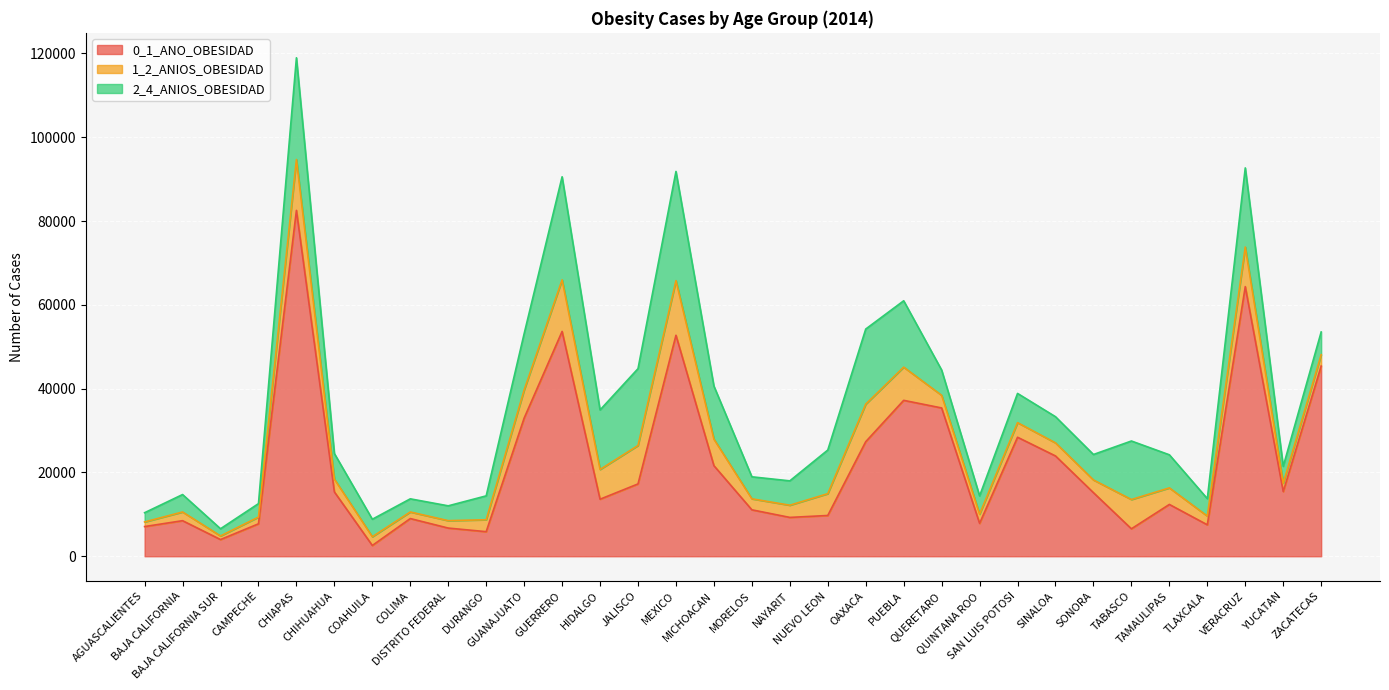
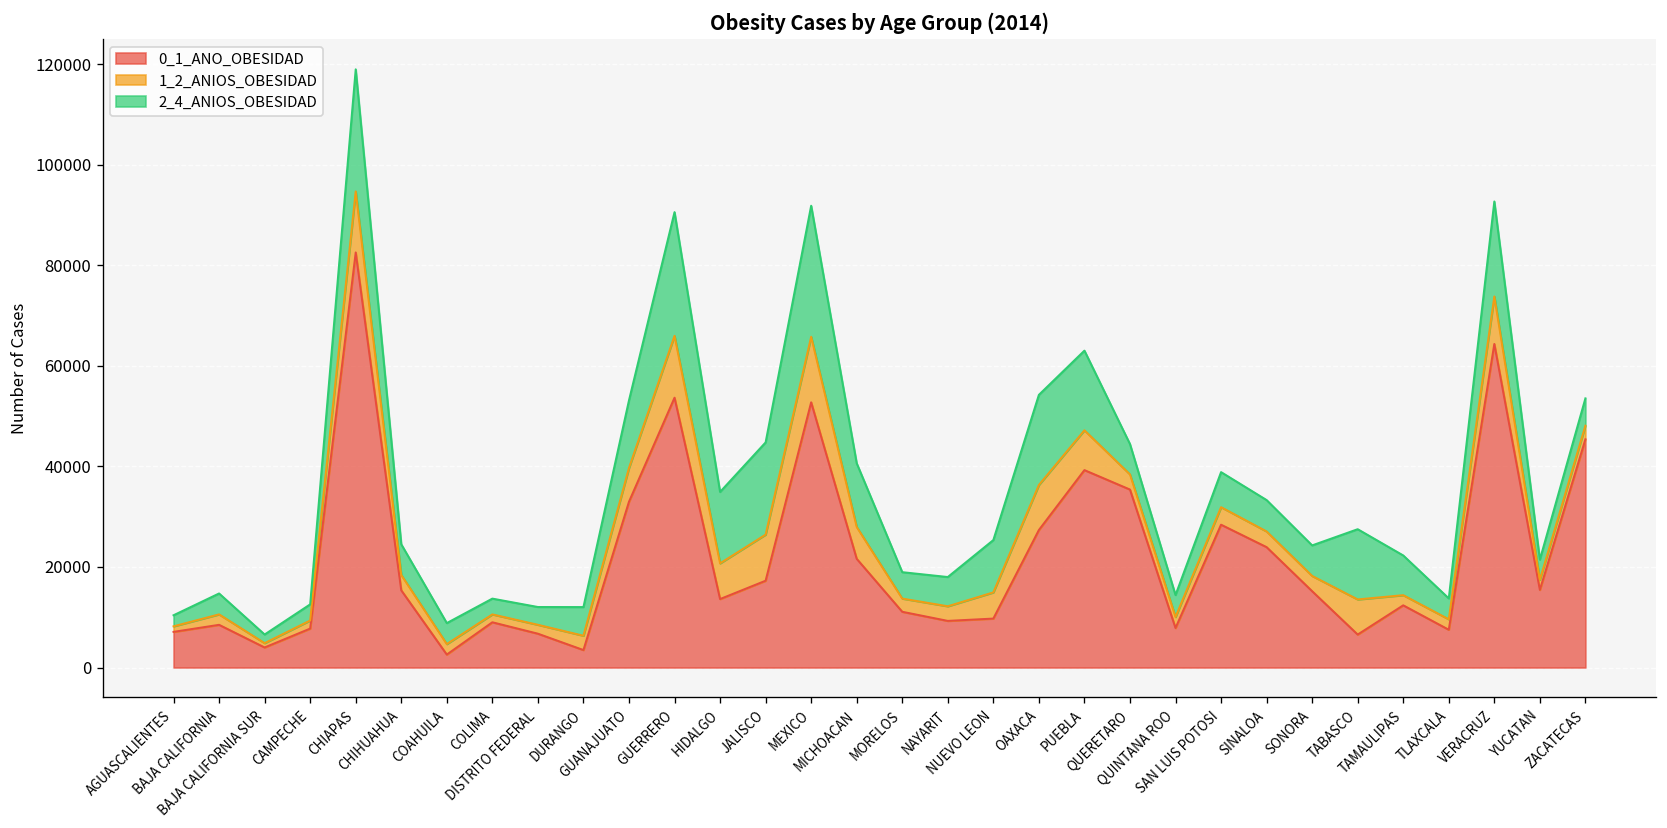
  {
    "0_1_ANO_OBESIDAD": {
      "AGUASCALIENTES": 7000,
      "BAJA CALIFORNIA": 8000,
      "BAJA CALIFORNIA SUR": 4000,
      "CAMPECHE": 8000,
      "CHIAPAS": 83000,
      "CHIHUAHUA": 15000,
      "COAHUILA": 3000,
      "COLIMA": 9000,
      "DISTRITO FEDERAL": 7000,
-     "DURANGO": 6000,
+     "DURANGO": 3000,
      "GUANAJUATO": 33000,
      "GUERRERO": 54000,
      "HIDALGO": 14000,
      "JALISCO": 17000,
      "MEXICO": 53000,
      "MICHOACAN": 22000,
      "MORELOS": 11000,
      "NAYARIT": 9000,
      "NUEVO LEON": 10000,
      "OAXACA": 27000,
-     "PUEBLA": 37000,
+     "PUEBLA": 39000,
      "QUERETARO": 35000,
      "QUINTANA ROO": 8000,
      "SAN LUIS POTOSI": 28000,
      "SINALOA": 24000,
      "SONORA": 15000,
      "TABASCO": 7000,
      "TAMAULIPAS": 12000,
      "TLAXCALA": 8000,
      "VERACRUZ": 64000,
      "YUCATAN": 15000,
      "ZACATECAS": 45000
    },
    "1_2_ANIOS_OBESIDAD": {
      "AGUASCALIENTES": 1000,
      "BAJA CALIFORNIA": 2000,
      "BAJA CALIFORNIA SUR": 1000,
      "CAMPECHE": 2000,
      "CHIAPAS": 12000,
      "CHIHUAHUA": 3000,
      "COAHUILA": 2000,
      "COLIMA": 2000,
      "DISTRITO FEDERAL": 2000,
      "DURANGO": 3000,
      "GUANAJUATO": 7000,
      "GUERRERO": 12000,
      "HIDALGO": 7000,
      "JALISCO": 9000,
      "MEXICO": 13000,
      "MICHOACAN": 6000,
      "MORELOS": 3000,
      "NAYARIT": 3000,
      "NUEVO LEON": 5000,
      "OAXACA": 9000,
      "PUEBLA": 8000,
      "QUERETARO": 3000,
      "QUINTANA ROO": 2000,
      "SAN LUIS POTOSI": 3000,
      "SINALOA": 3000,
      "SONORA": 3000,
      "TABASCO": 7000,
-     "TAMAULIPAS": 4000,
+     "TAMAULIPAS": 2000,
      "TLAXCALA": 2000,
      "VERACRUZ": 9000,
      "YUCATAN": 2000,
      "ZACATECAS": 3000
    },
    "2_4_ANIOS_OBESIDAD": {
      "AGUASCALIENTES": 2000,
      "BAJA CALIFORNIA": 4000,
      "BAJA CALIFORNIA SUR": 2000,
      "CAMPECHE": 3000,
      "CHIAPAS": 24000,
      "CHIHUAHUA": 6000,
      "COAHUILA": 4000,
      "COLIMA": 3000,
      "DISTRITO FEDERAL": 4000,
      "DURANGO": 6000,
      "GUANAJUATO": 13000,
      "GUERRERO": 25000,
      "HIDALGO": 14000,
      "JALISCO": 18000,
      "MEXICO": 26000,
      "MICHOACAN": 13000,
      "MORELOS": 5000,
      "NAYARIT": 6000,
      "NUEVO LEON": 10000,
      "OAXACA": 18000,
      "PUEBLA": 16000,
      "QUERETARO": 6000,
      "QUINTANA ROO": 4000,
      "SAN LUIS POTOSI": 7000,
      "SINALOA": 6000,
      "SONORA": 6000,
      "TABASCO": 14000,
      "TAMAULIPAS": 8000,
      "TLAXCALA": 4000,
      "VERACRUZ": 19000,
      "YUCATAN": 4000,
      "ZACATECAS": 5000
    }
  }
